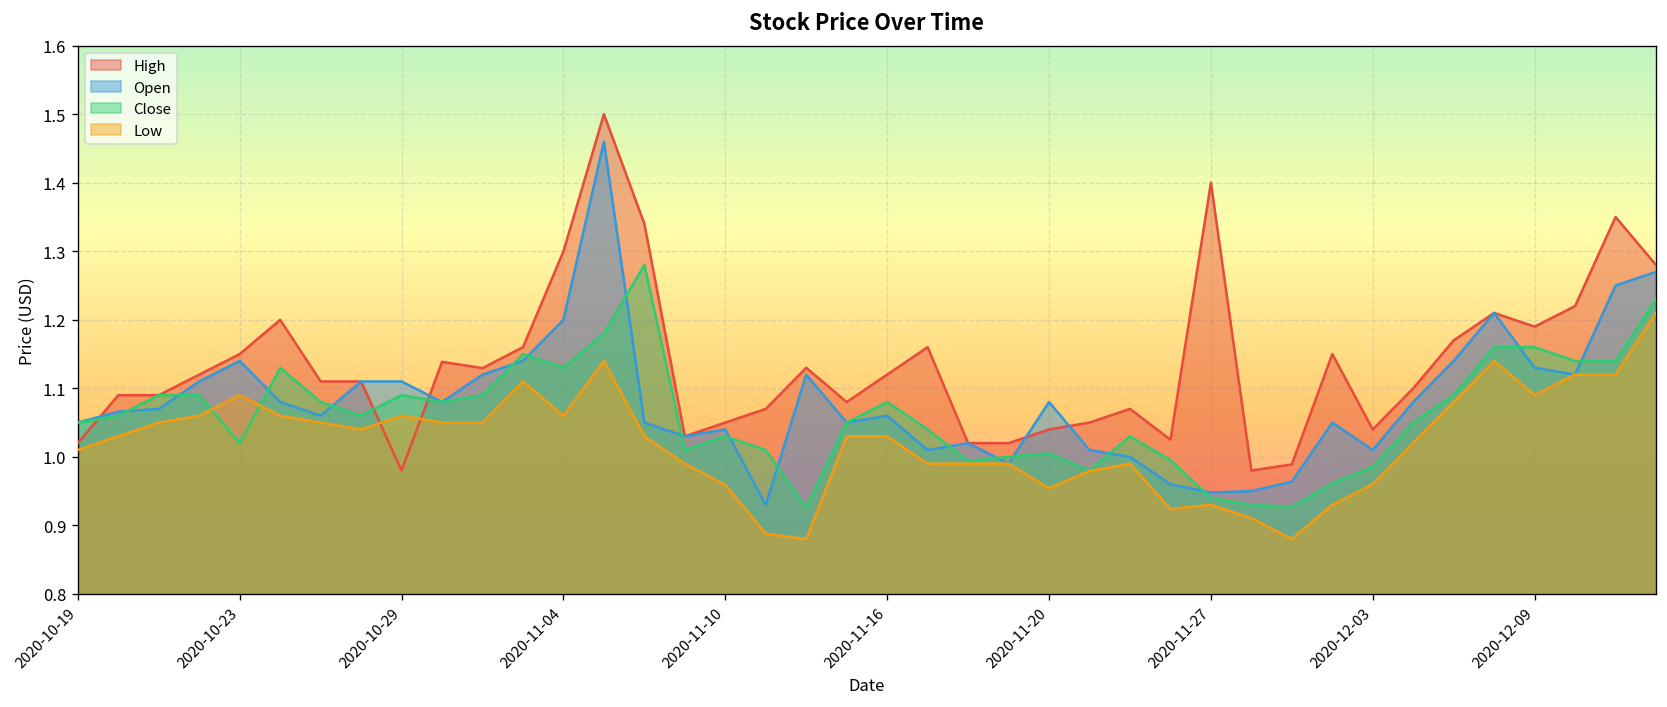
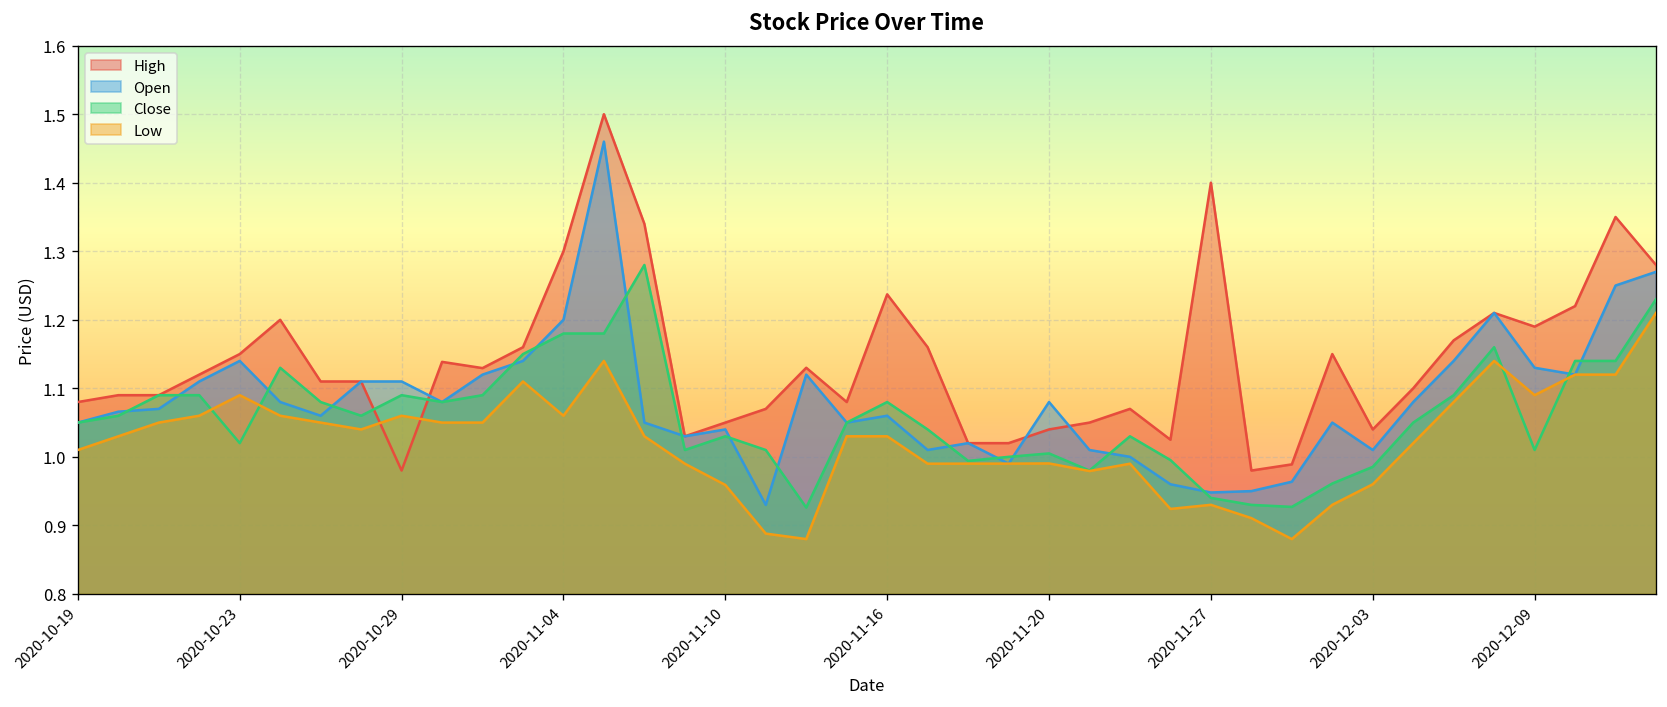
  {
    "High": {
-     "2020-10-19": 1.02,
+     "2020-10-19": 1.08,
      "2020-10-23": 1.15,
      "2020-10-29": 0.98,
      "2020-11-04": 1.30,
      "2020-11-10": 1.05,
-     "2020-11-16": 1.12,
+     "2020-11-16": 1.24,
      "2020-11-20": 1.04,
      "2020-11-27": 1.40,
      "2020-12-03": 1.04,
      "2020-12-09": 1.19
    },
    "Open": {
      "2020-10-23": 1.14,
      "2020-10-29": 1.11,
      "2020-11-04": 1.20,
      "2020-11-10": 1.04,
      "2020-11-16": 1.06,
      "2020-11-20": 1.08,
      "2020-11-27": 0.95,
      "2020-12-03": 1.01,
      "2020-12-09": 1.13
    },
    "Close": {
      "2020-10-23": 1.02,
      "2020-10-29": 1.09,
-     "2020-11-04": 1.13,
+     "2020-11-04": 1.18,
      "2020-11-10": 1.03,
      "2020-11-16": 1.08,
      "2020-11-20": 1.01,
      "2020-11-27": 0.94,
      "2020-12-03": 0.99,
-     "2020-12-09": 1.16
+     "2020-12-09": 1.01
    },
    "Low": {
      "2020-10-19": 1.01,
      "2020-10-23": 1.09,
      "2020-10-29": 1.06,
      "2020-11-04": 1.06,
      "2020-11-10": 0.96,
      "2020-11-16": 1.03,
-     "2020-11-20": 0.95,
+     "2020-11-20": 0.99,
      "2020-11-27": 0.93,
      "2020-12-03": 0.96,
      "2020-12-09": 1.09
    }
  }
